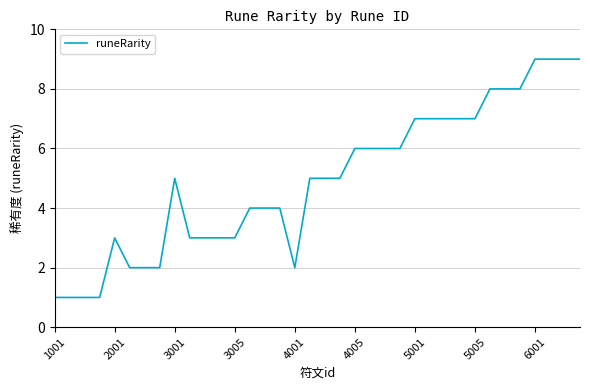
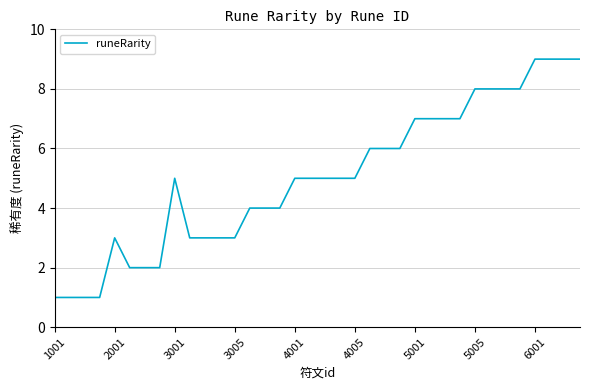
  {
    "1001": 1,
    "2001": 3,
    "3001": 5,
    "3005": 3,
-   "4001": 2,
-   "4005": 6,
+   "4001": 5,
+   "4005": 5,
    "5001": 7,
-   "5005": 7,
+   "5005": 8,
    "6001": 9
  }
